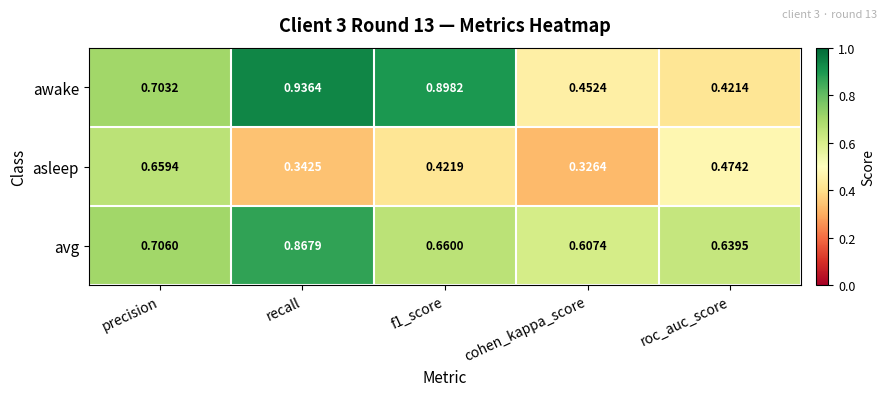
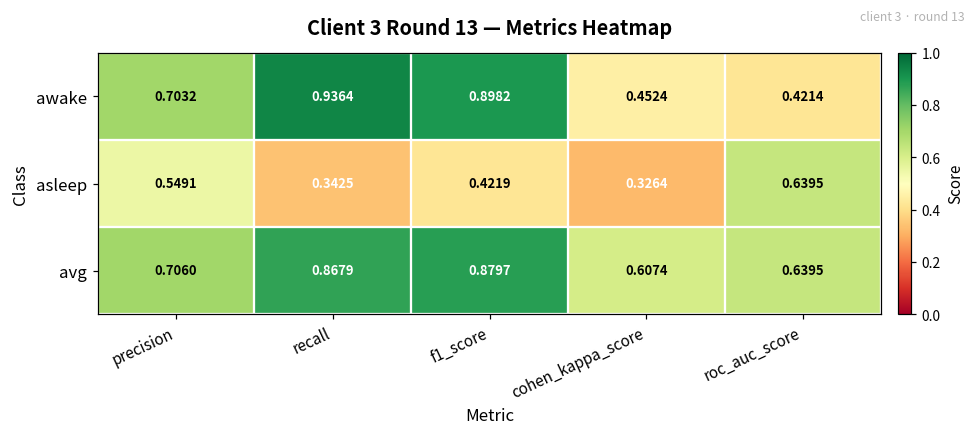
  {
    "awake": {
      "precision": 0.7032,
      "recall": 0.9364,
      "f1_score": 0.8982,
      "cohen_kappa_score": 0.4524,
      "roc_auc_score": 0.4214
    },
    "asleep": {
-     "precision": 0.6594,
+     "precision": 0.5491,
      "recall": 0.3425,
      "f1_score": 0.4219,
      "cohen_kappa_score": 0.3264,
-     "roc_auc_score": 0.4742
+     "roc_auc_score": 0.6395
    },
    "avg": {
      "precision": 0.7060,
      "recall": 0.8679,
-     "f1_score": 0.6600,
+     "f1_score": 0.8797,
      "cohen_kappa_score": 0.6074,
      "roc_auc_score": 0.6395
    }
  }
